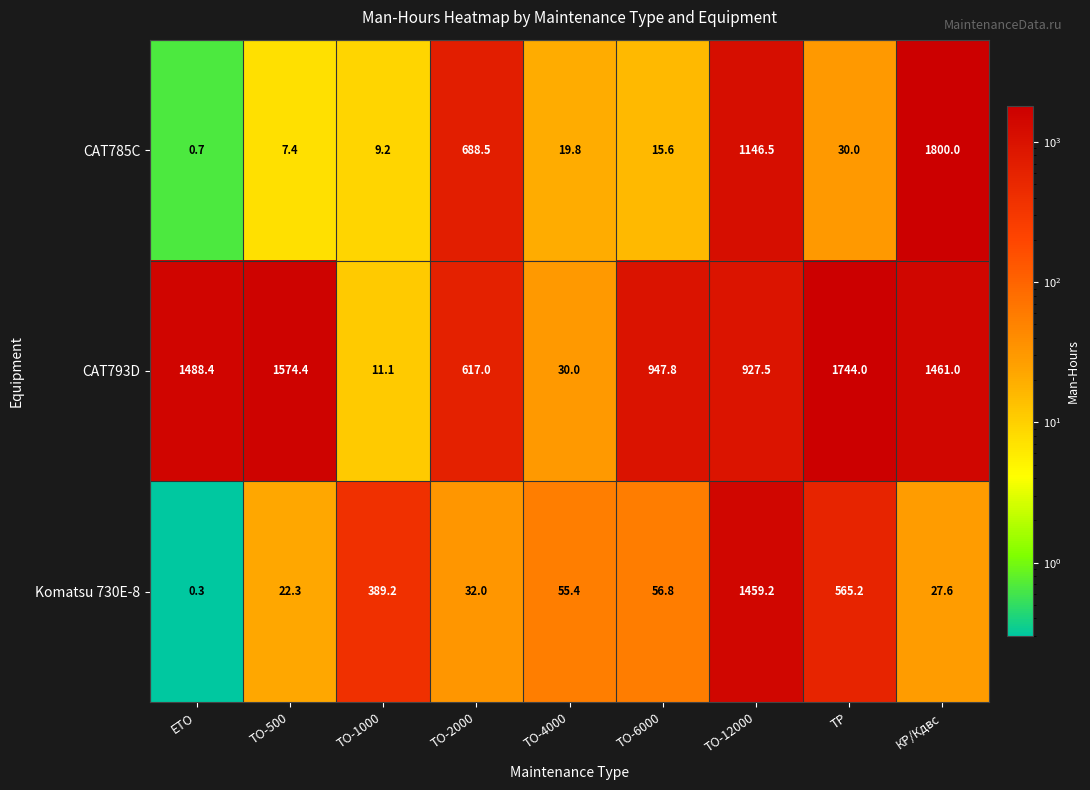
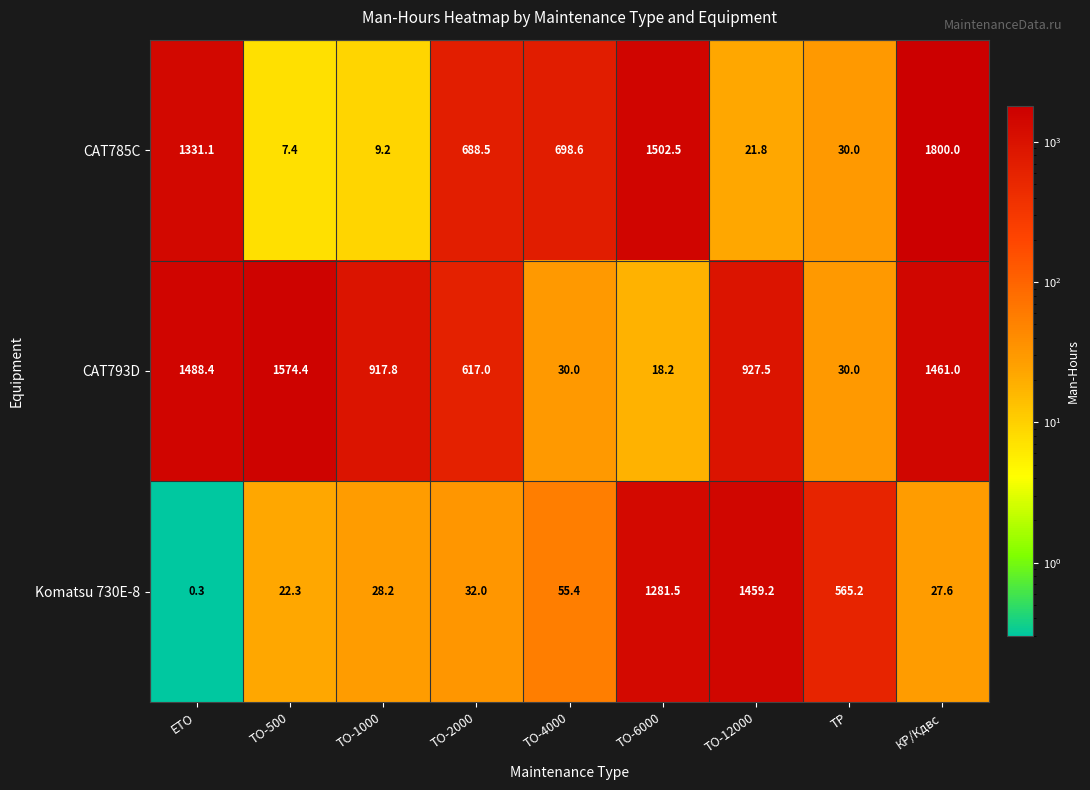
  {
    "CAT785C": {
-     "ЕТО": 0.7,
+     "ЕТО": 1331.1,
      "ТО-500": 7.4,
      "ТО-1000": 9.2,
      "ТО-2000": 688.5,
-     "ТО-4000": 19.8,
-     "ТО-6000": 15.6,
-     "ТО-12000": 1146.5,
+     "ТО-4000": 698.6,
+     "ТО-6000": 1502.5,
+     "ТО-12000": 21.8,
      "ТР": 30.0,
      "КР/Кдвс": 1800.0
    },
    "CAT793D": {
      "ЕТО": 1488.4,
      "ТО-500": 1574.4,
-     "ТО-1000": 11.1,
+     "ТО-1000": 917.8,
      "ТО-2000": 617.0,
      "ТО-4000": 30.0,
-     "ТО-6000": 947.8,
+     "ТО-6000": 18.2,
      "ТО-12000": 927.5,
-     "ТР": 1744.0,
+     "ТР": 30.0,
      "КР/Кдвс": 1461.0
    },
    "Komatsu 730E-8": {
      "ЕТО": 0.3,
      "ТО-500": 22.3,
-     "ТО-1000": 389.2,
+     "ТО-1000": 28.2,
      "ТО-2000": 32.0,
      "ТО-4000": 55.4,
-     "ТО-6000": 56.8,
+     "ТО-6000": 1281.5,
      "ТО-12000": 1459.2,
      "ТР": 565.2,
      "КР/Кдвс": 27.6
    }
  }
